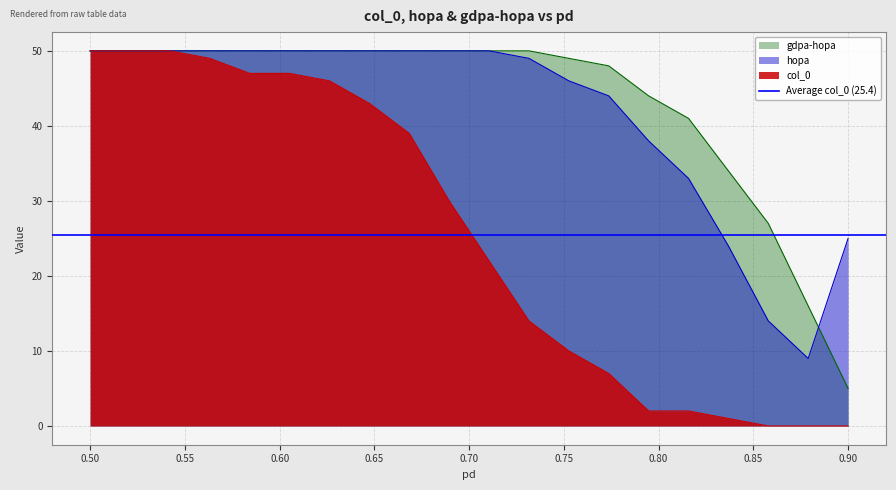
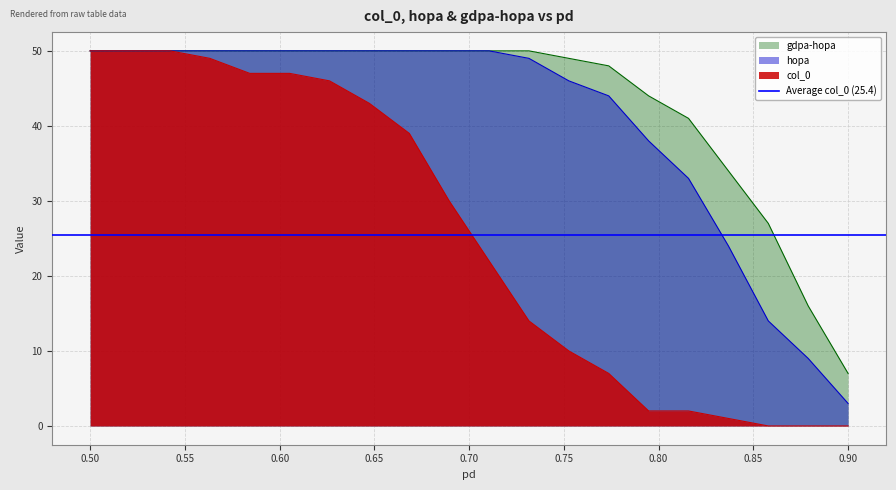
  {
    "gdpa-hopa": {
-     "0.90": 5
+     "0.90": 7
    },
    "hopa": {
-     "0.90": 25
+     "0.90": 3
    },
    "col_0": {
      "0.90": 0
    }
  }
